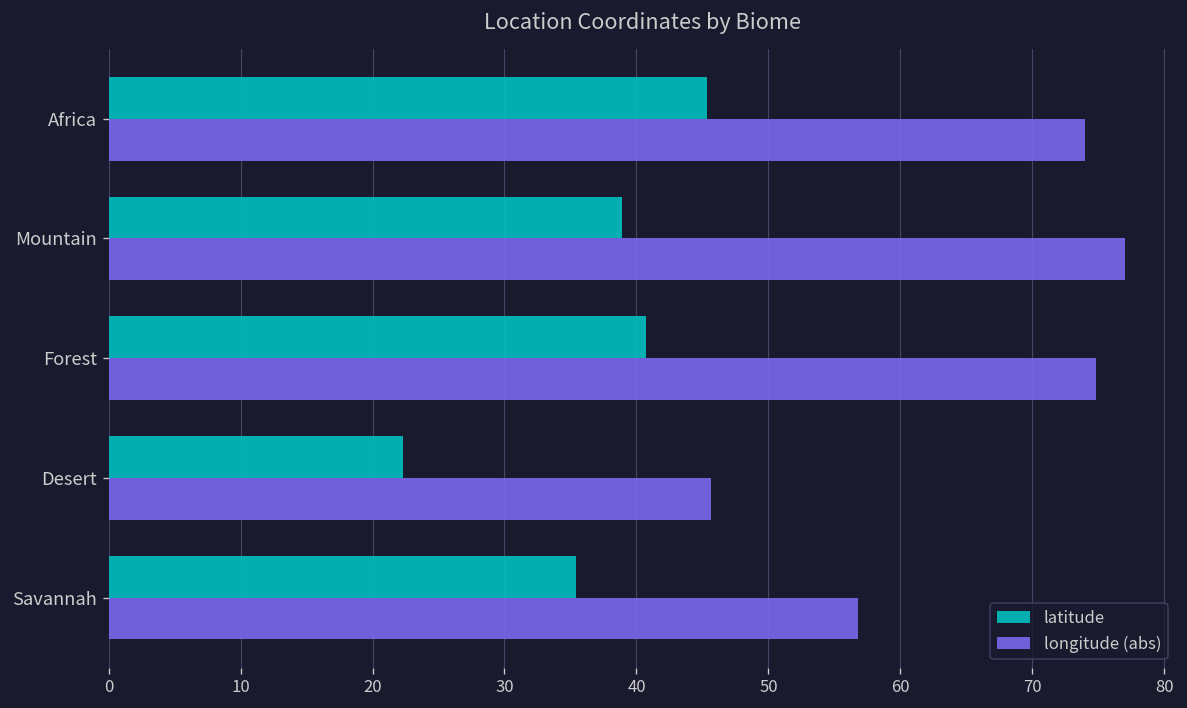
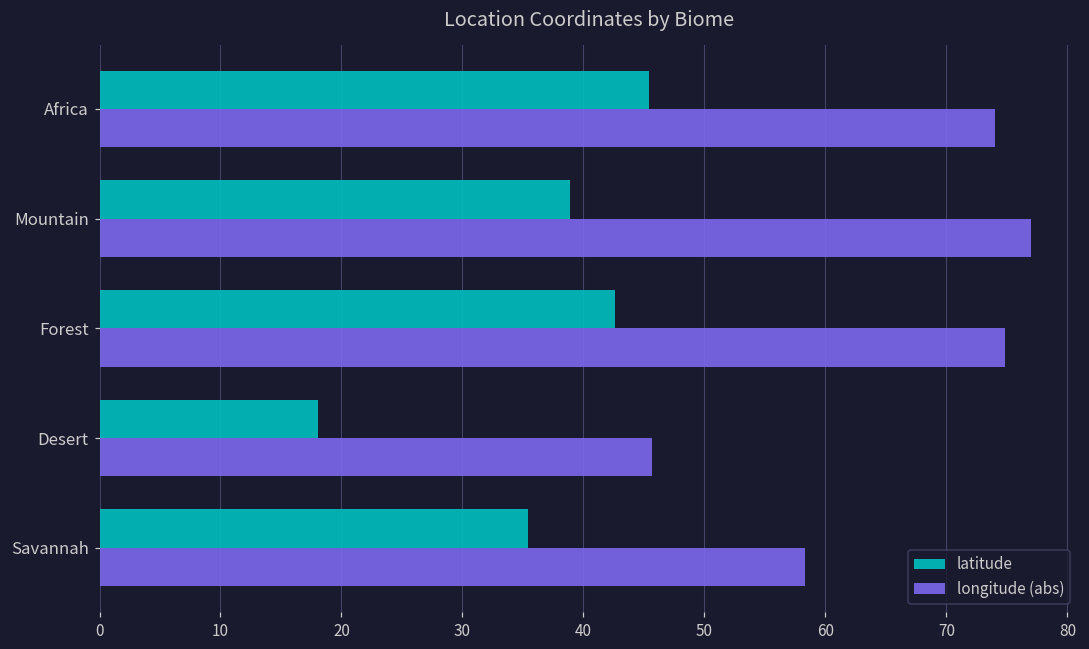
  {
    "latitude": {
      "Africa": 45.4,
      "Mountain": 38.9,
-     "Forest": 40.7,
-     "Desert": 22.3,
+     "Forest": 42.6,
+     "Desert": 18.1,
      "Savannah": 35.4
    },
    "longitude (abs)": {
      "Africa": 74.0,
      "Mountain": 77.0,
      "Forest": 74.8,
      "Desert": 45.7,
-     "Savannah": 56.8
+     "Savannah": 58.3
    }
  }
